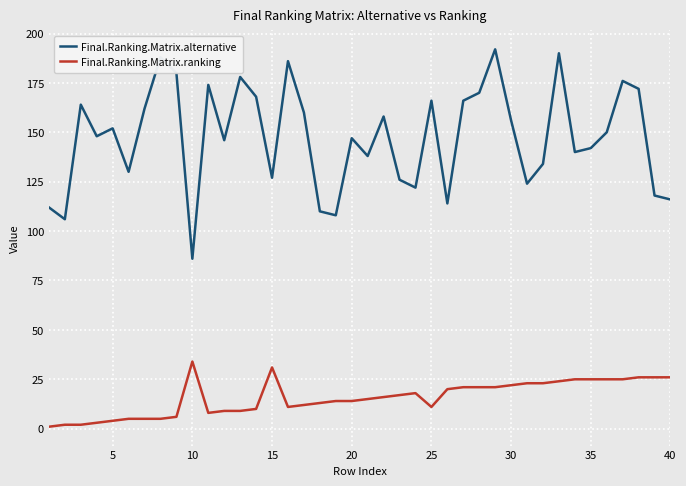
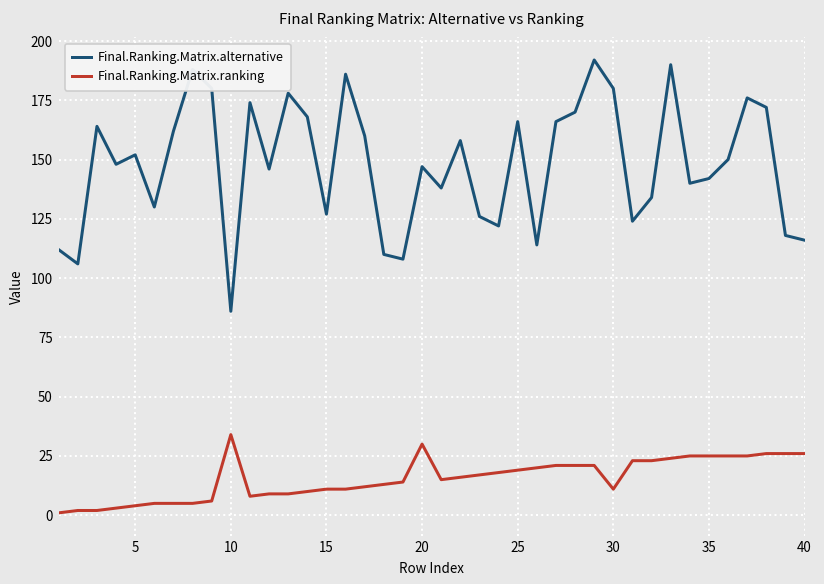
  {
    "Final.Ranking.Matrix.alternative": {
      "5": 152,
      "10": 86,
      "15": 127,
      "20": 147,
      "25": 166,
-     "30": 156,
+     "30": 180,
      "35": 142,
      "40": 116
    },
    "Final.Ranking.Matrix.ranking": {
      "5": 4,
      "10": 34,
-     "15": 31,
-     "20": 14,
-     "25": 11,
-     "30": 22,
+     "15": 11,
+     "20": 30,
+     "25": 19,
+     "30": 11,
      "35": 25,
      "40": 26
    }
  }
